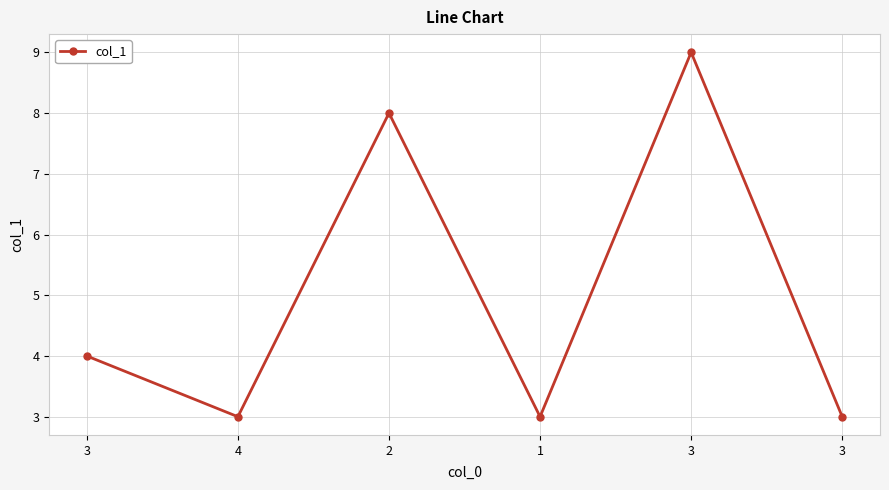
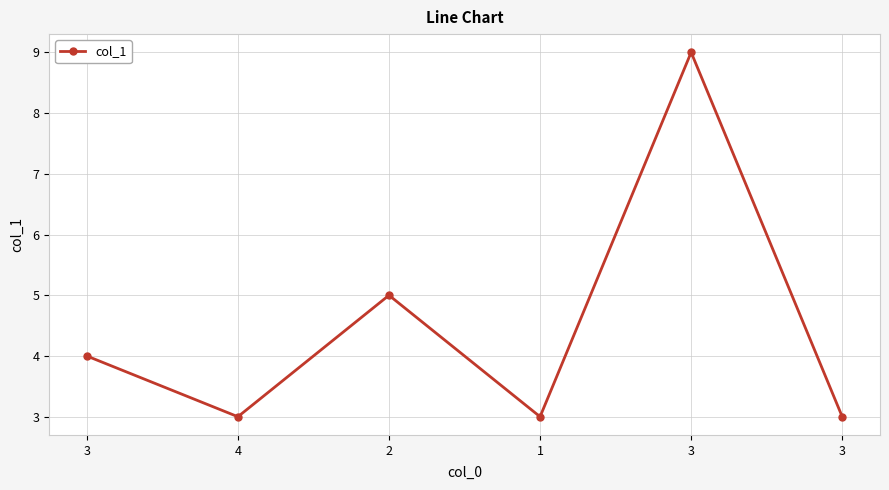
  {
    "4": 3,
-   "2": 8,
+   "2": 5,
    "1": 3
  }
